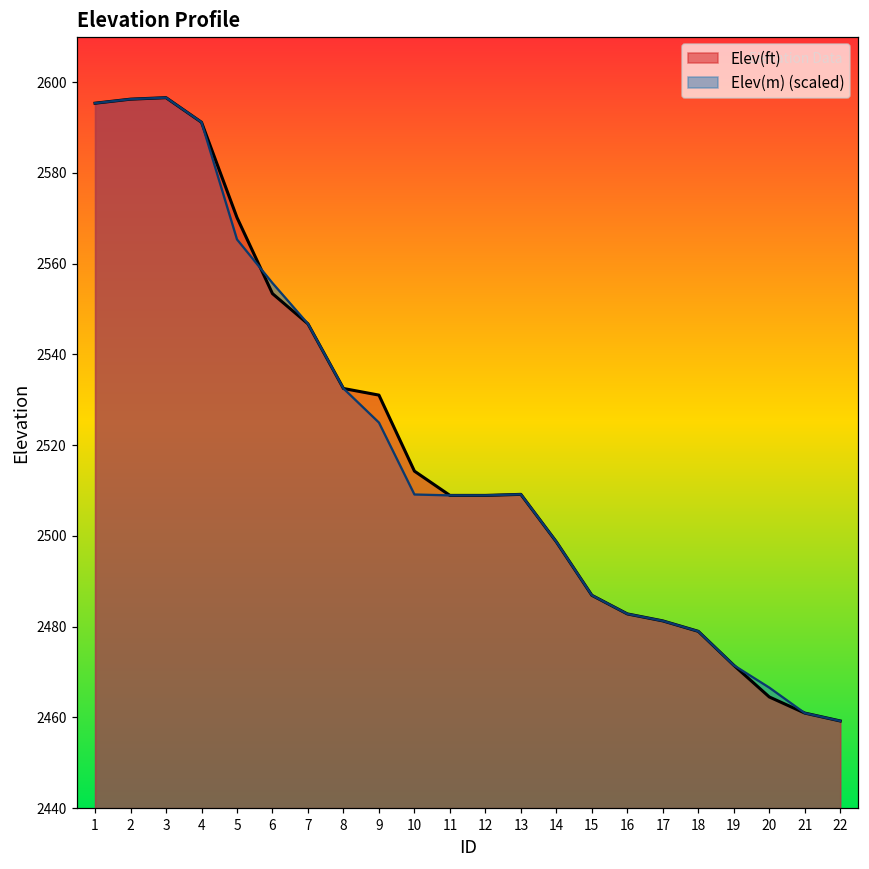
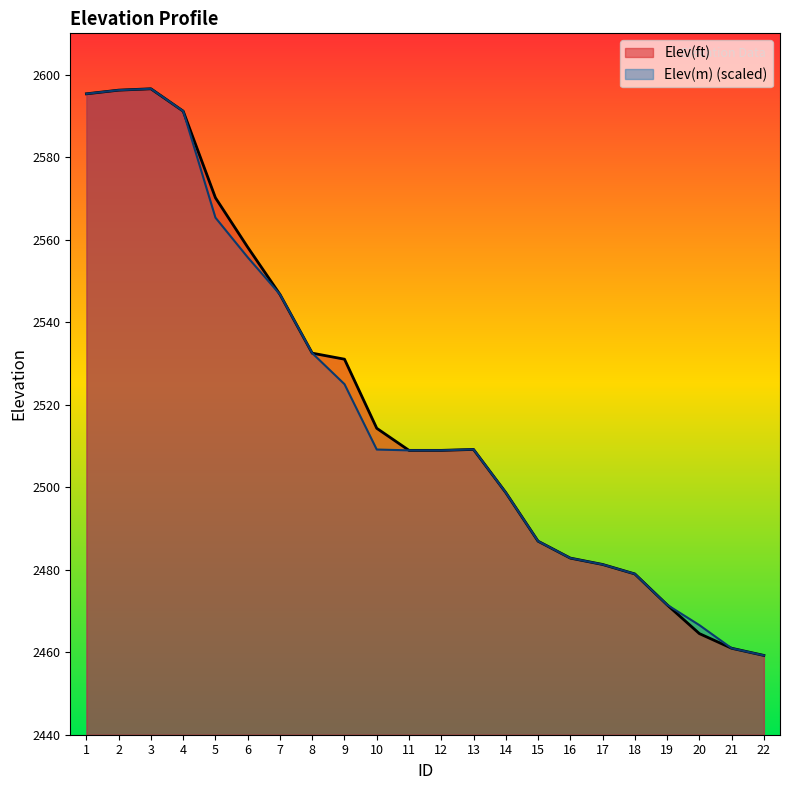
  {
    "Elev(ft)": {
      "5": 2570,
-     "6": 2553,
+     "6": 2558,
      "9": 2531,
      "10": 2514,
      "20": 2465
    },
    "Elev(m) (scaled)": {
      "5": 2565,
      "6": 2556,
      "9": 2525,
      "10": 2509,
      "20": 2467
    }
  }
